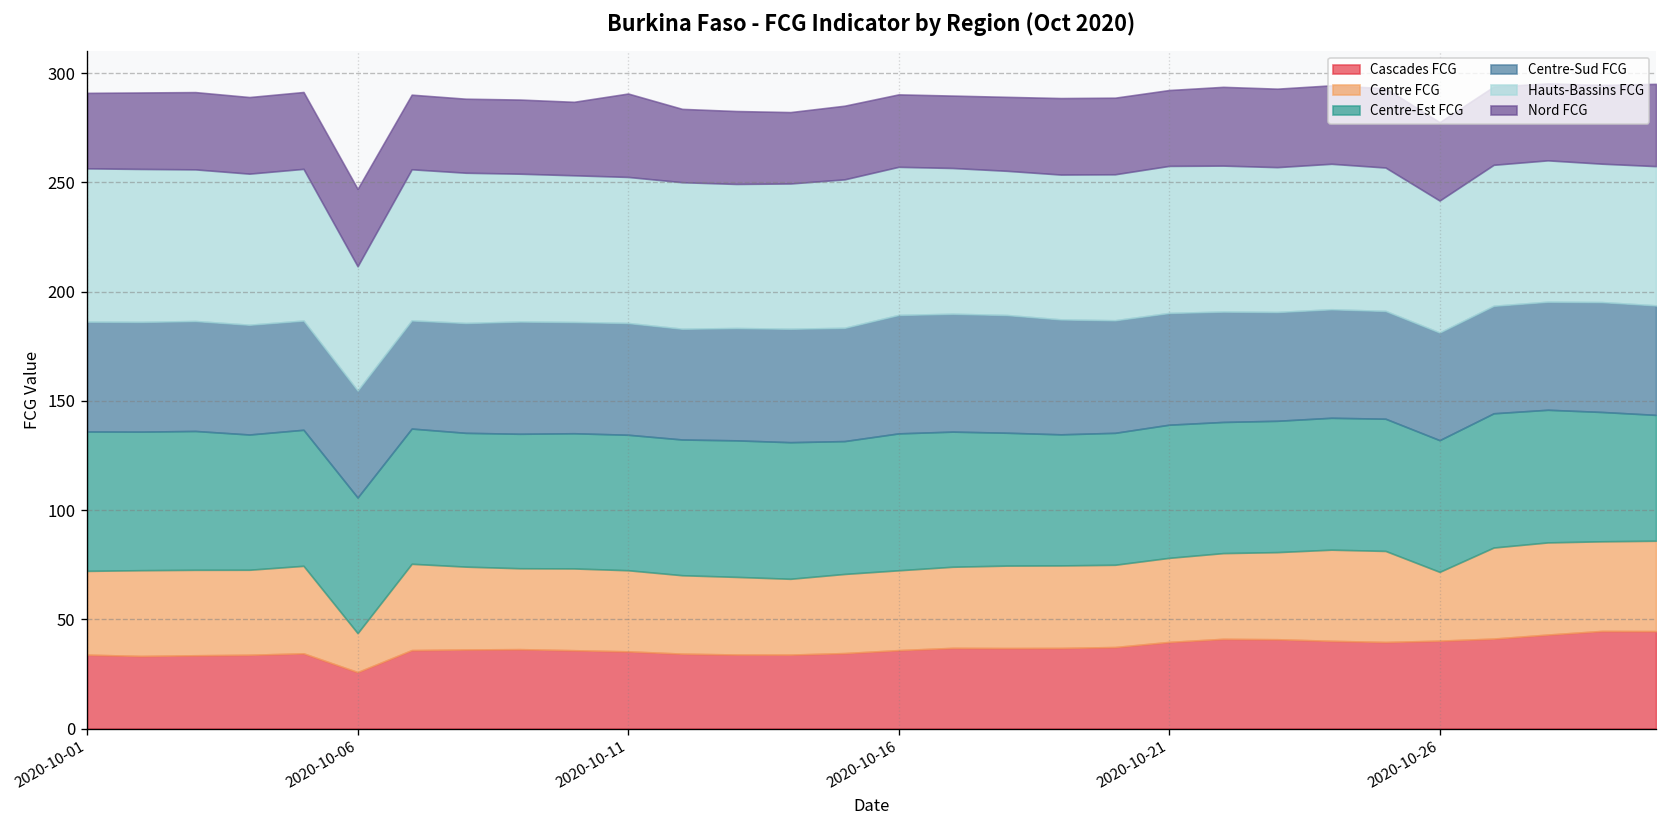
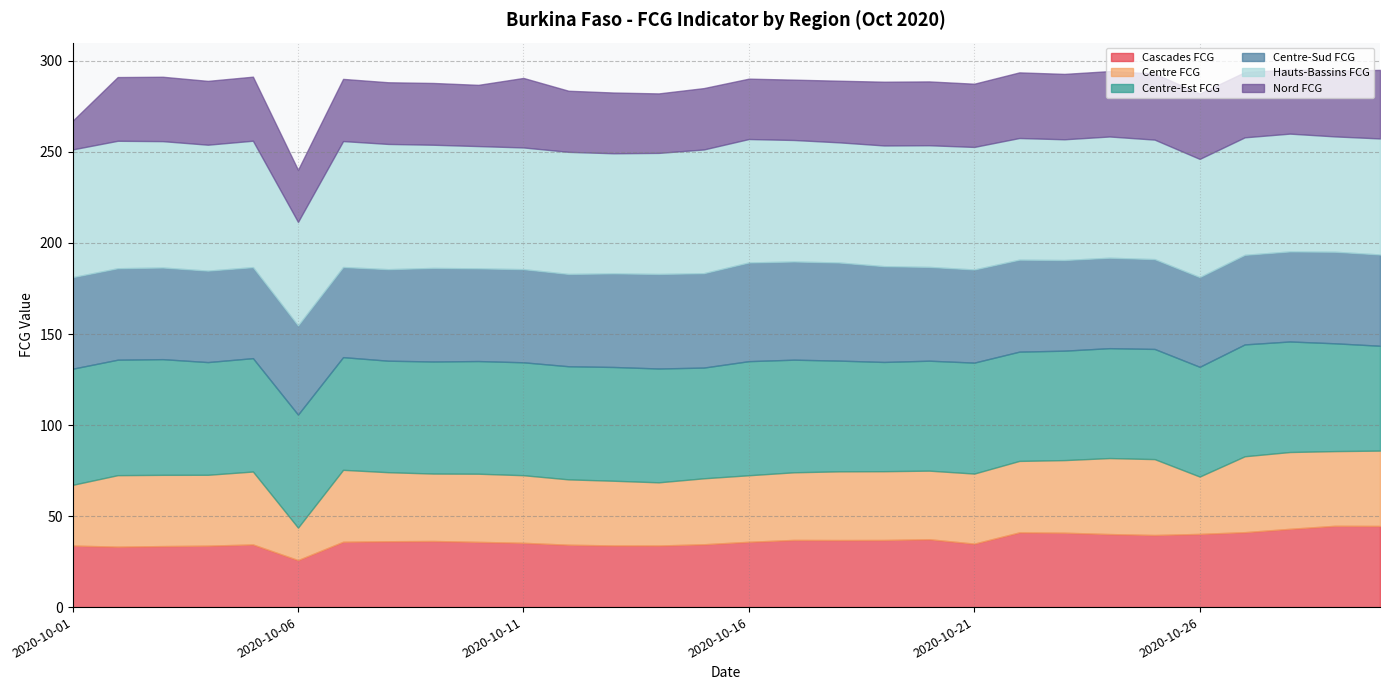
  {
    "Cascades FCG": {
      "2020-10-01": 34,
      "2020-10-06": 26,
      "2020-10-11": 35,
      "2020-10-16": 36,
-     "2020-10-21": 40,
+     "2020-10-21": 35,
      "2020-10-26": 40
    },
    "Centre FCG": {
-     "2020-10-01": 38,
+     "2020-10-01": 33,
      "2020-10-06": 18,
      "2020-10-11": 37,
      "2020-10-16": 37,
      "2020-10-21": 38,
      "2020-10-26": 32
    },
    "Hauts-Bassins FCG": {
      "2020-10-01": 70,
      "2020-10-06": 57,
      "2020-10-11": 67,
      "2020-10-16": 68,
      "2020-10-21": 67,
-     "2020-10-26": 60
+     "2020-10-26": 65
    },
    "Nord FCG": {
-     "2020-10-01": 35,
-     "2020-10-06": 35,
+     "2020-10-01": 16,
+     "2020-10-06": 29,
      "2020-10-11": 38,
      "2020-10-16": 33,
      "2020-10-21": 35
    }
  }
